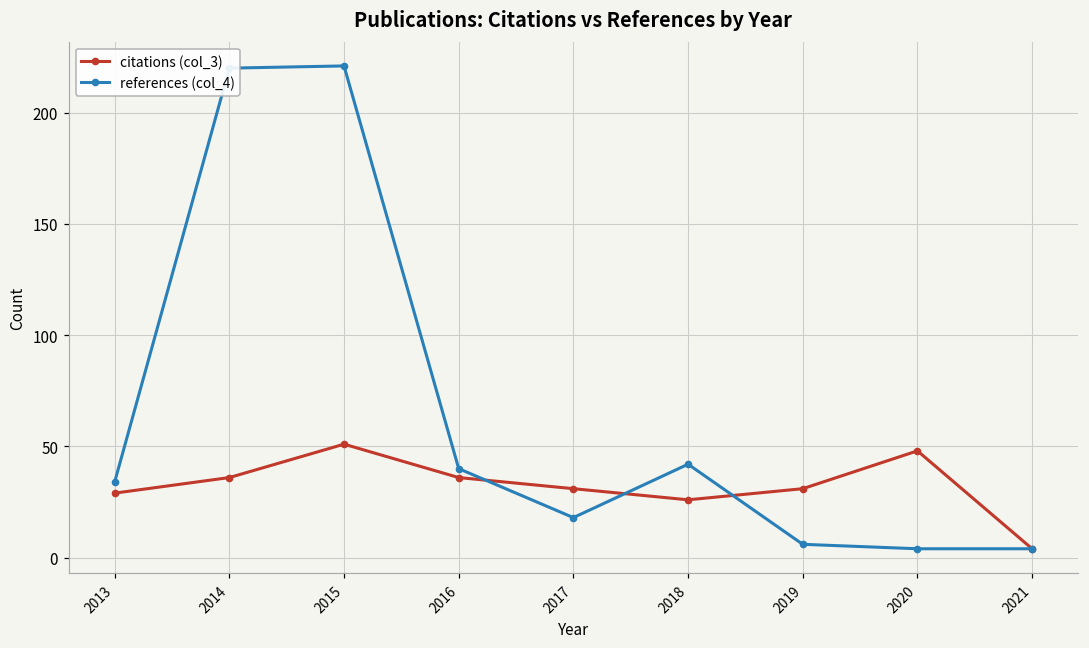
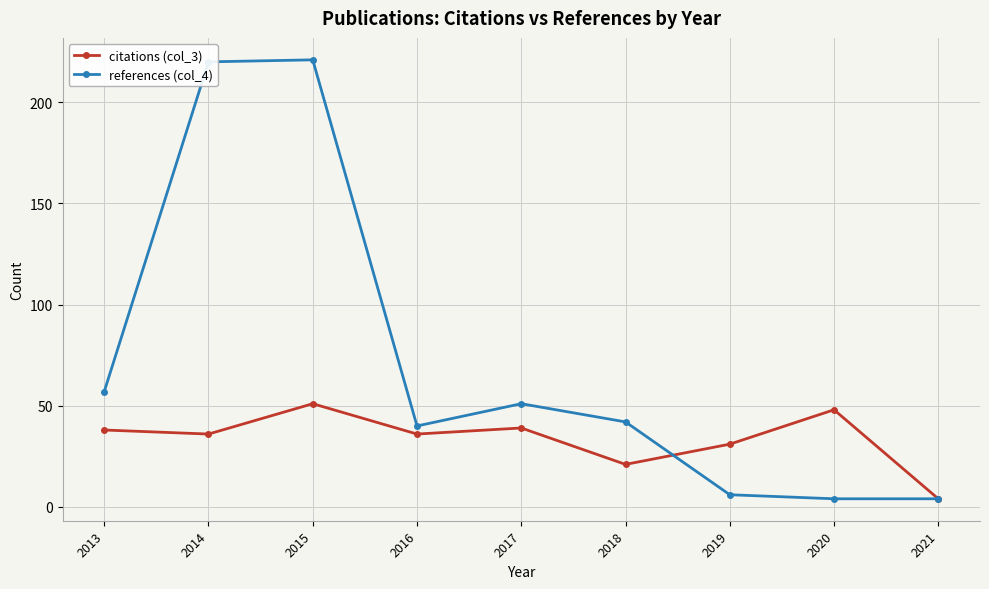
  {
    "citations (col_3)": {
-     "2013": 29,
+     "2013": 38,
      "2014": 36,
      "2015": 51,
      "2016": 36,
-     "2017": 31,
-     "2018": 26,
+     "2017": 39,
+     "2018": 21,
      "2019": 31,
      "2020": 48
    },
    "references (col_4)": {
-     "2013": 34,
+     "2013": 57,
      "2015": 221,
      "2016": 40,
-     "2017": 18,
+     "2017": 51,
      "2018": 42,
      "2019": 6,
      "2020": 4
    }
  }
